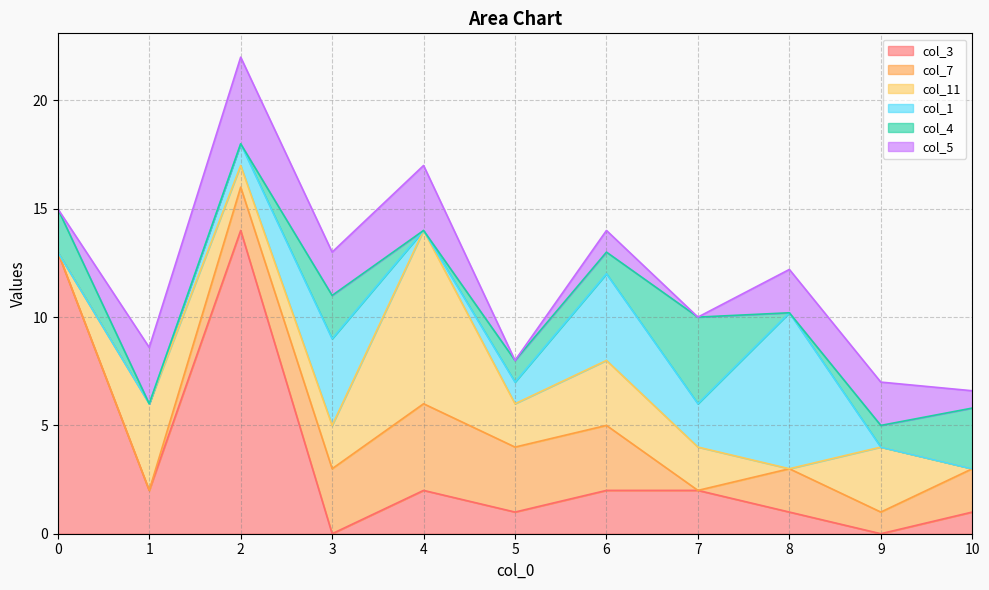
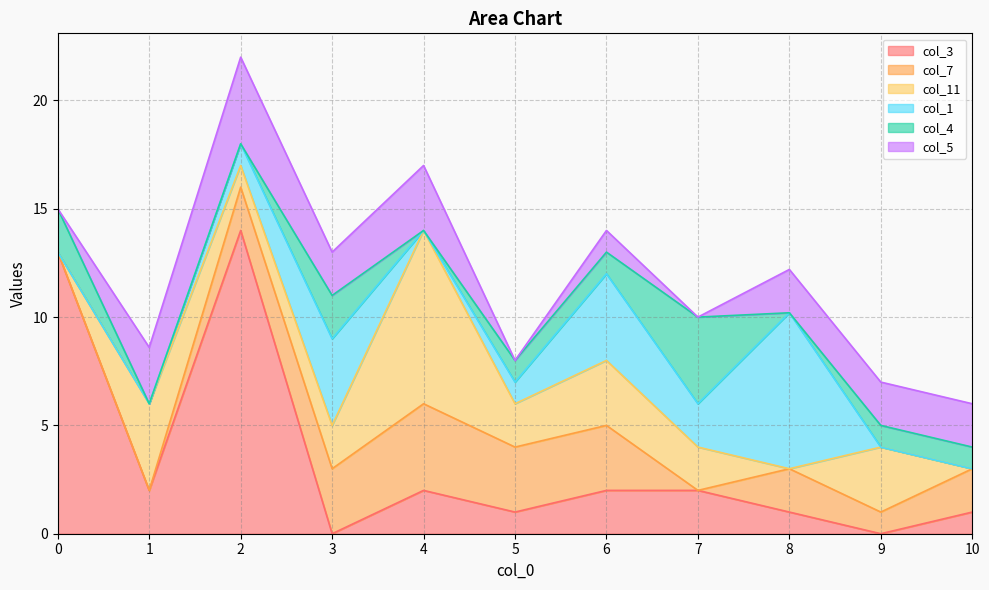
  {
    "col_1": {
      "3": 4.0,
      "5": 1.0,
      "6": 4.0,
      "7": 2.0
    },
    "col_4": {
      "3": 2.0,
      "6": 1.0,
      "9": 1.0,
-     "10": 2.8
+     "10": 1.0
    },
    "col_5": {
      "1": 2.6,
      "2": 4.0,
      "3": 2.0,
      "4": 3.0,
      "6": 1.0,
      "8": 2.0,
      "9": 2.0,
-     "10": 0.8
+     "10": 2.0
    }
  }
